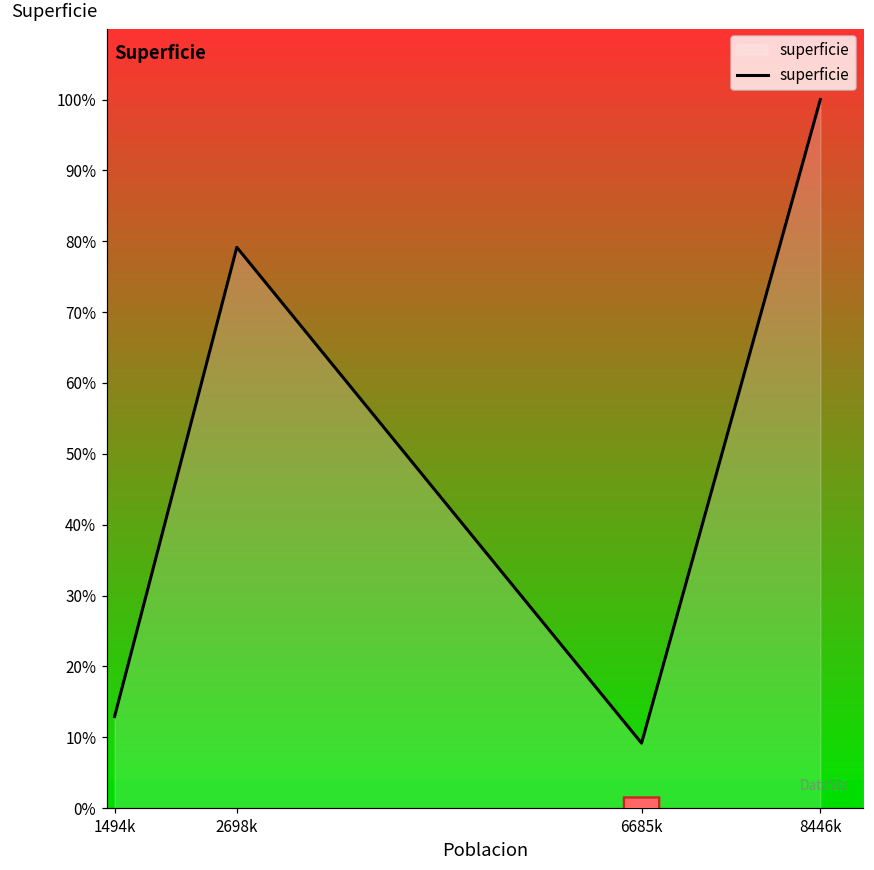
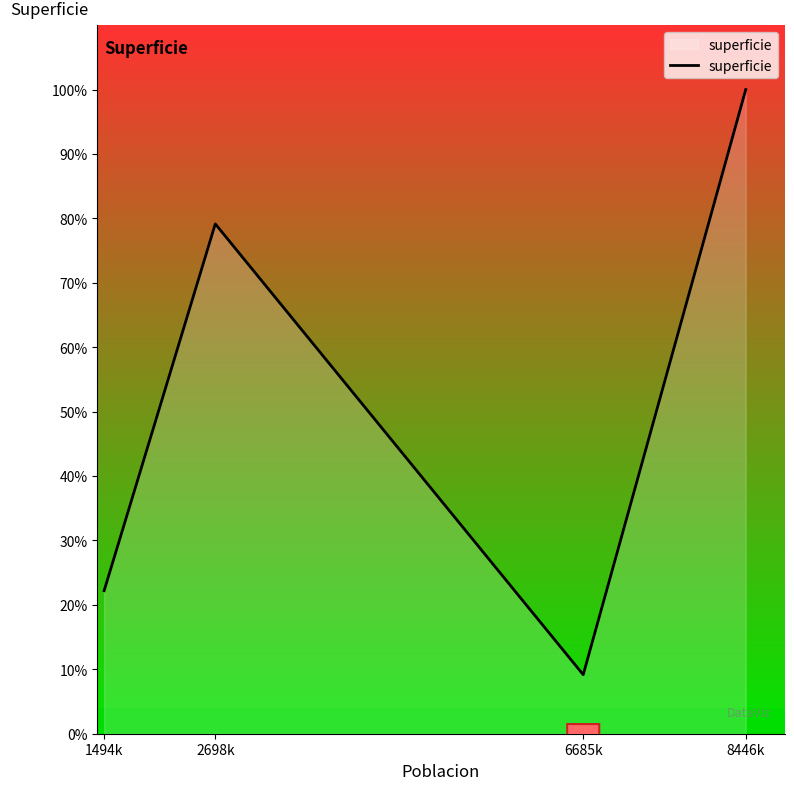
  {
-   "1494k": "13%",
+   "1494k": "22%",
    "2698k": "79%",
    "6685k": "9%",
    "8446k": "100%"
  }
